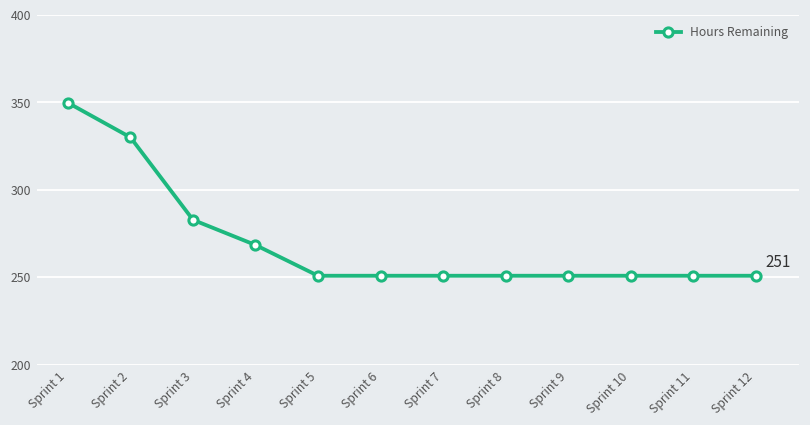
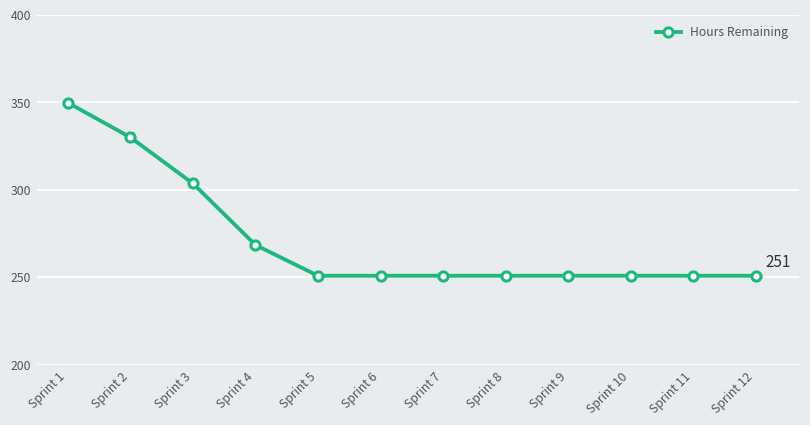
  {
    "Sprint 1": 350,
    "Sprint 2": 330,
-   "Sprint 3": 283,
+   "Sprint 3": 304,
    "Sprint 4": 268,
    "Sprint 5": 251,
    "Sprint 6": 251,
    "Sprint 7": 251,
    "Sprint 8": 251,
    "Sprint 9": 251,
    "Sprint 10": 251,
    "Sprint 11": 251
  }
